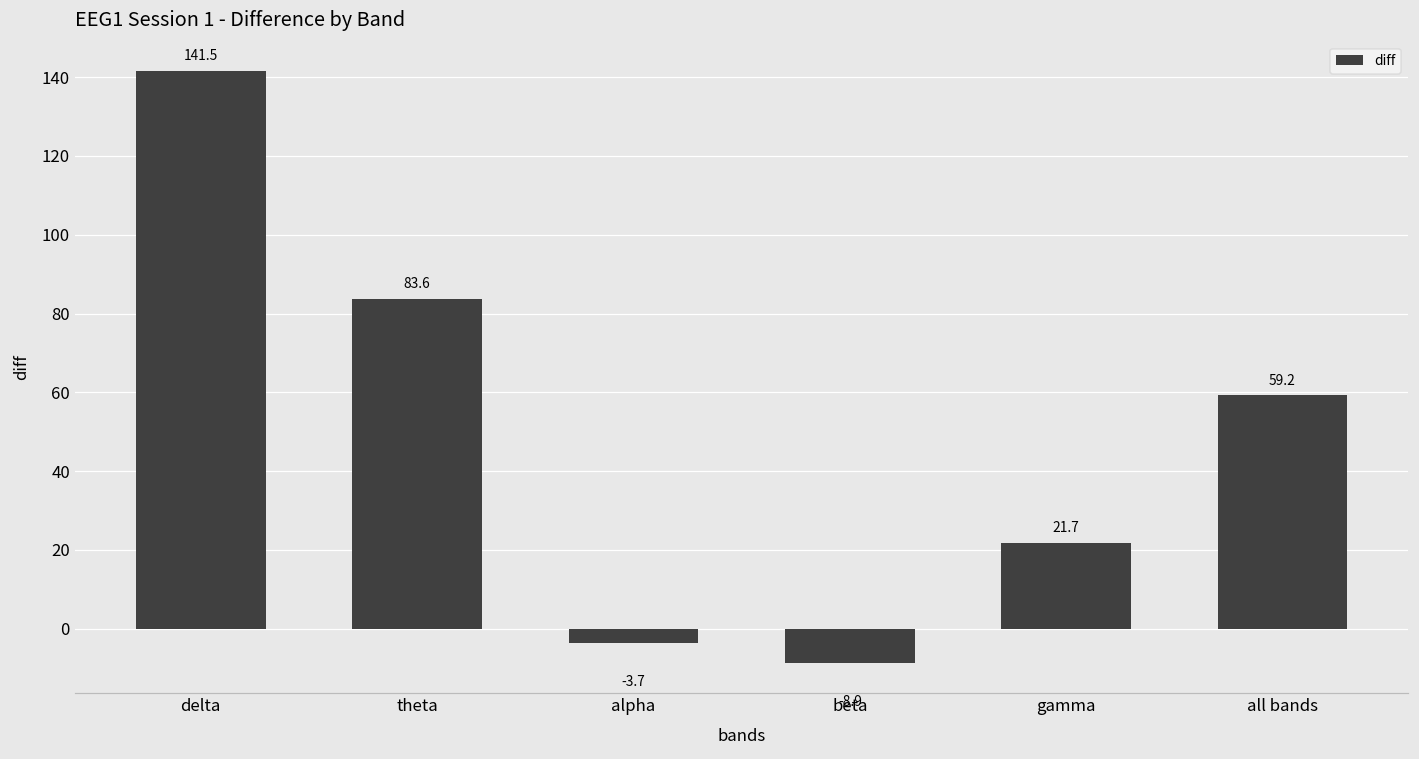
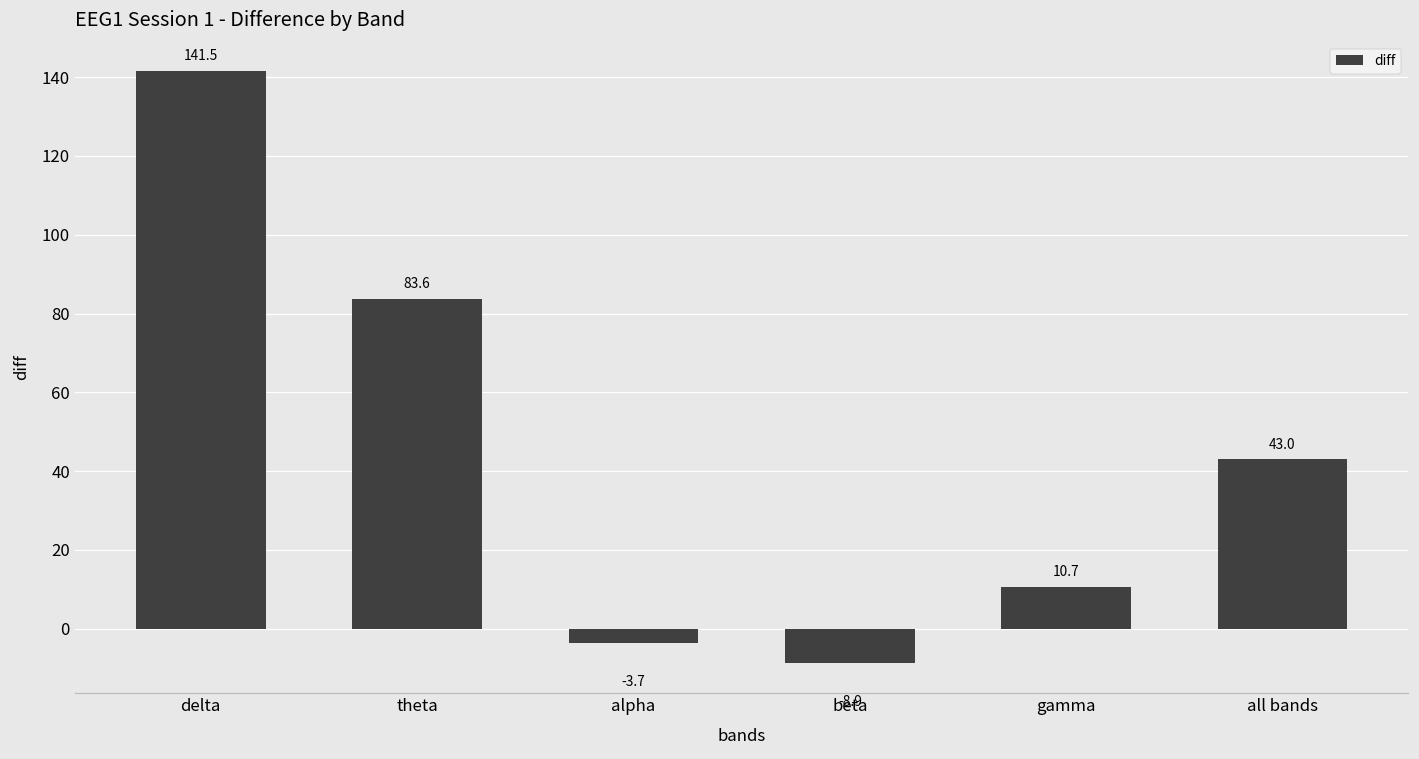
  {
    "delta": 141.5,
    "theta": 83.6,
-   "gamma": 21.7,
-   "all bands": 59.2
+   "gamma": 10.7,
+   "all bands": 43.0
  }
